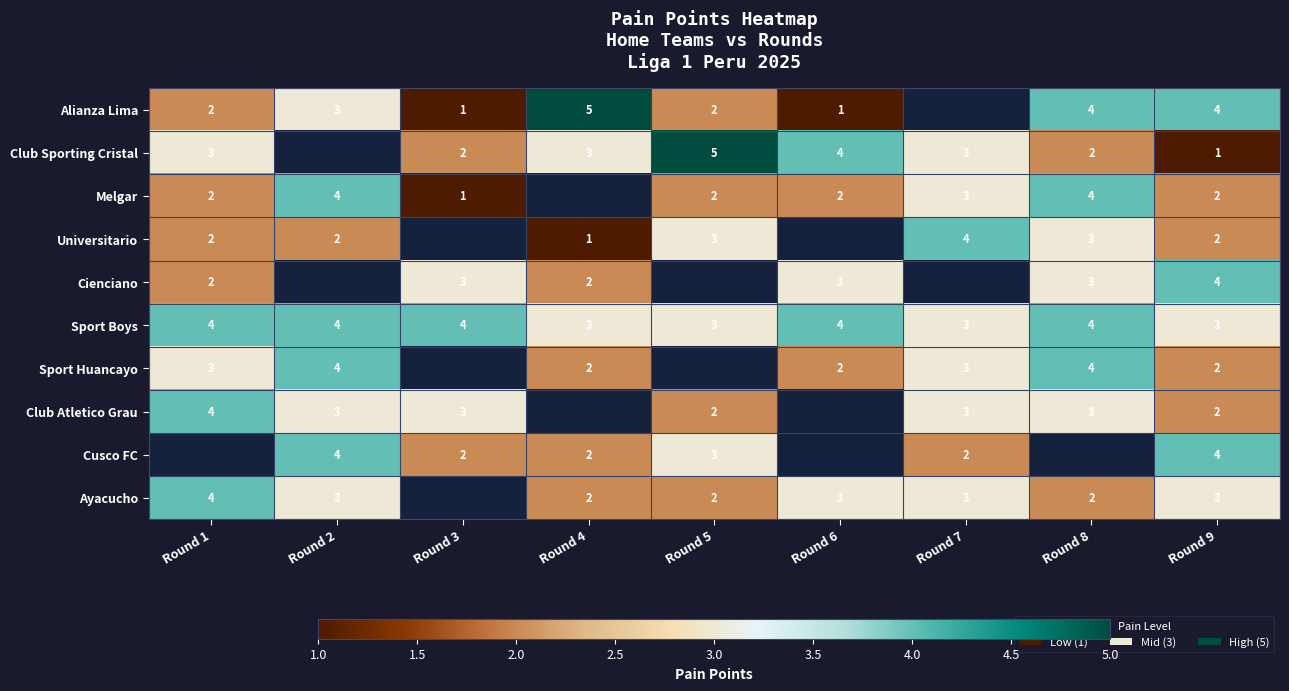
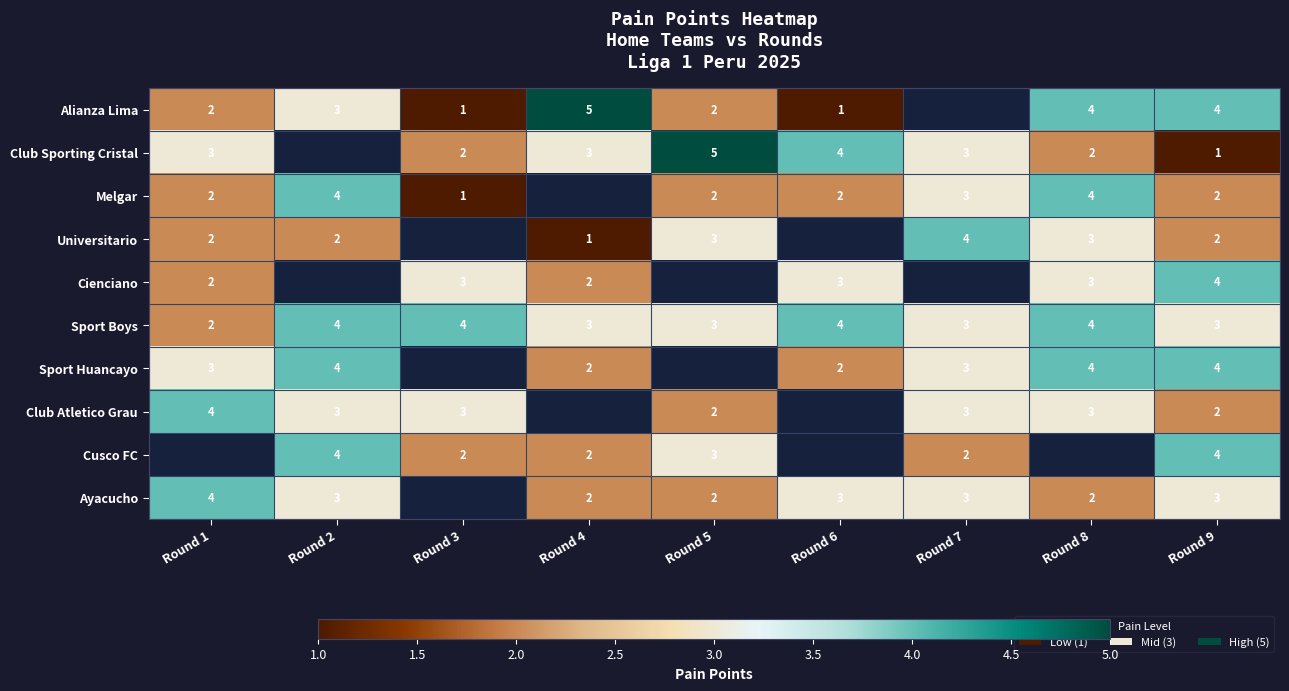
  {
    "Alianza Lima": {
      "Round 1": 2,
      "Round 3": 1,
      "Round 4": 5,
      "Round 5": 2,
      "Round 6": 1,
      "Round 8": 4,
      "Round 9": 4
    },
    "Club Sporting Cristal": {
      "Round 3": 2,
      "Round 5": 5,
      "Round 6": 4,
      "Round 8": 2,
      "Round 9": 1
    },
    "Melgar": {
      "Round 1": 2,
      "Round 2": 4,
      "Round 3": 1,
      "Round 5": 2,
      "Round 6": 2,
      "Round 8": 4,
      "Round 9": 2
    },
    "Universitario": {
      "Round 1": 2,
      "Round 2": 2,
      "Round 4": 1,
      "Round 7": 4,
      "Round 9": 2
    },
    "Cienciano": {
      "Round 1": 2,
      "Round 4": 2,
      "Round 9": 4
    },
    "Sport Boys": {
-     "Round 1": 4,
+     "Round 1": 2,
      "Round 2": 4,
      "Round 3": 4,
      "Round 6": 4,
      "Round 8": 4
    },
    "Sport Huancayo": {
      "Round 2": 4,
      "Round 4": 2,
      "Round 6": 2,
      "Round 8": 4,
-     "Round 9": 2
+     "Round 9": 4
    },
    "Club Atletico Grau": {
      "Round 1": 4,
      "Round 5": 2,
      "Round 9": 2
    },
    "Cusco FC": {
      "Round 2": 4,
      "Round 3": 2,
      "Round 4": 2,
      "Round 7": 2,
      "Round 9": 4
    },
    "Ayacucho": {
      "Round 1": 4,
      "Round 4": 2,
      "Round 5": 2,
      "Round 8": 2
    }
  }
